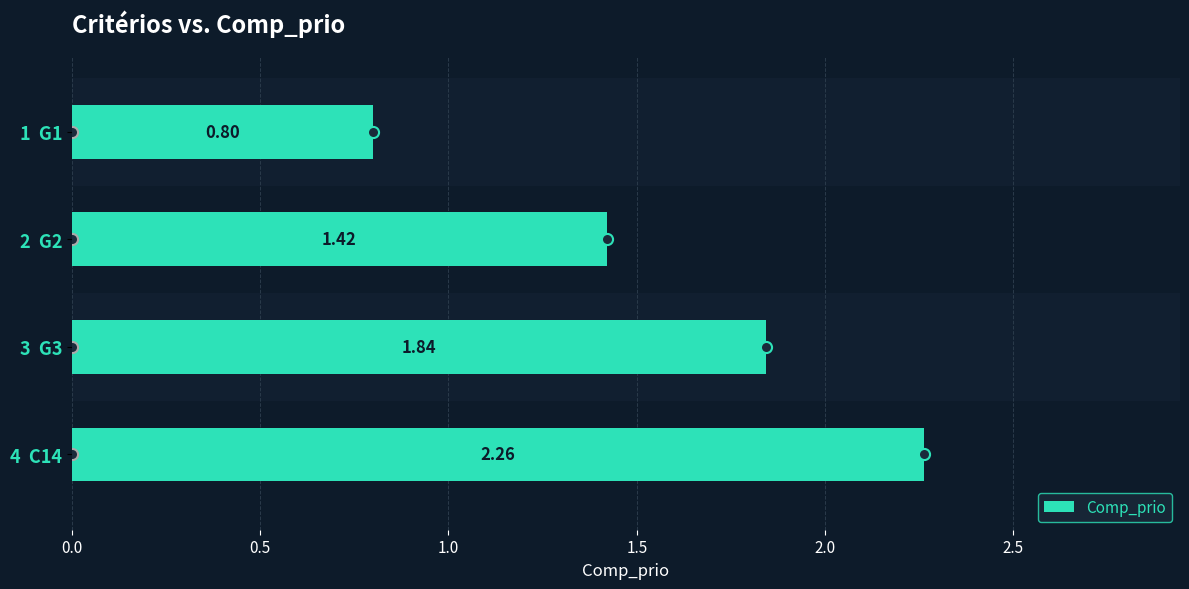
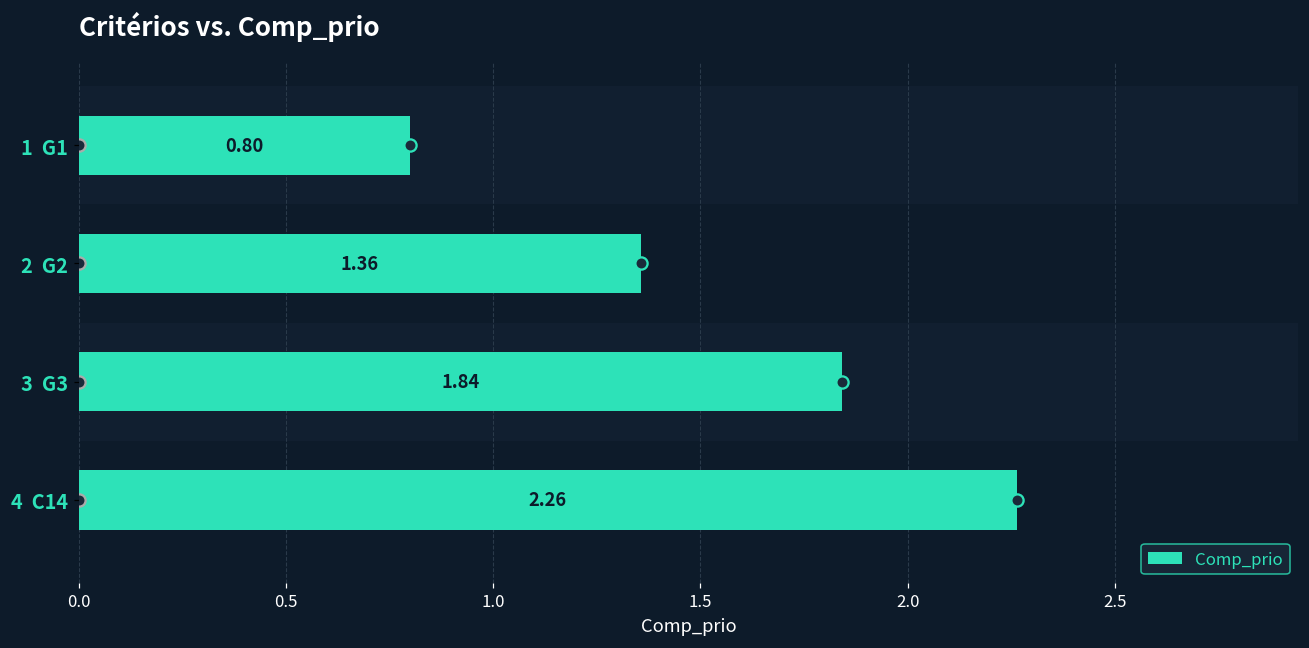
  {
    "Comp_prio": {
      "1 G1": 0.80,
-     "2 G2": 1.42,
+     "2 G2": 1.36,
      "3 G3": 1.84,
      "4 C14": 2.26
    }
  }
